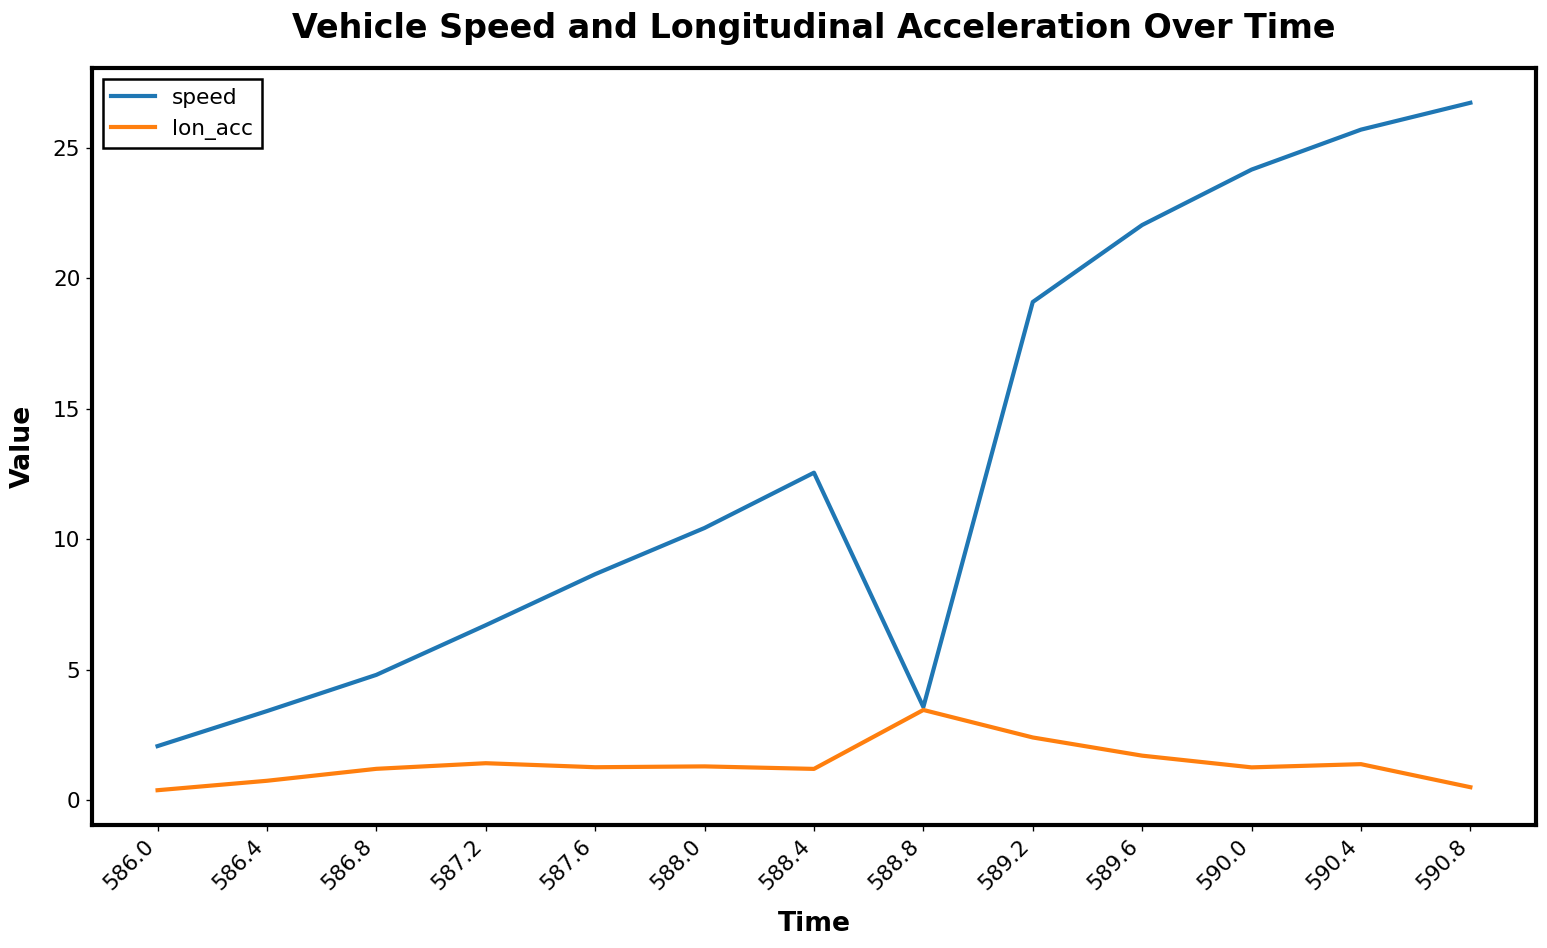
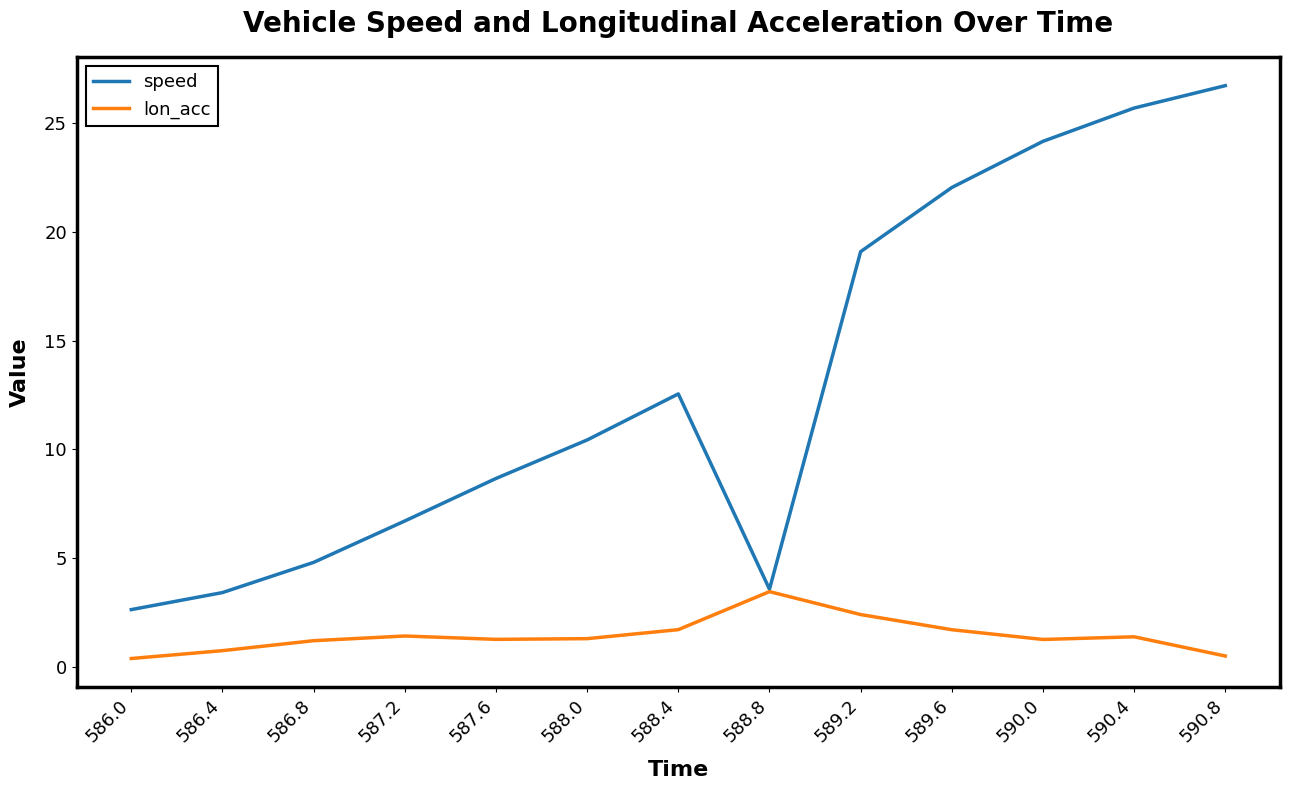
  {
    "speed": {
-     "586.0": 2.1,
+     "586.0": 2.6,
      "586.4": 3.4,
      "586.8": 4.8,
      "587.2": 6.7,
      "587.6": 8.7,
      "588.0": 10.4,
      "588.4": 12.6,
      "589.2": 19.1,
      "589.6": 22.1,
      "590.0": 24.2,
      "590.4": 25.7,
      "590.8": 26.7
    },
    "lon_acc": {
      "586.0": 0.4,
      "586.4": 0.7,
      "586.8": 1.2,
      "587.2": 1.4,
      "587.6": 1.3,
      "588.0": 1.3,
-     "588.4": 1.2,
+     "588.4": 1.7,
      "589.2": 2.4,
      "589.6": 1.7,
      "590.0": 1.2,
      "590.4": 1.4,
      "590.8": 0.5
    }
  }
